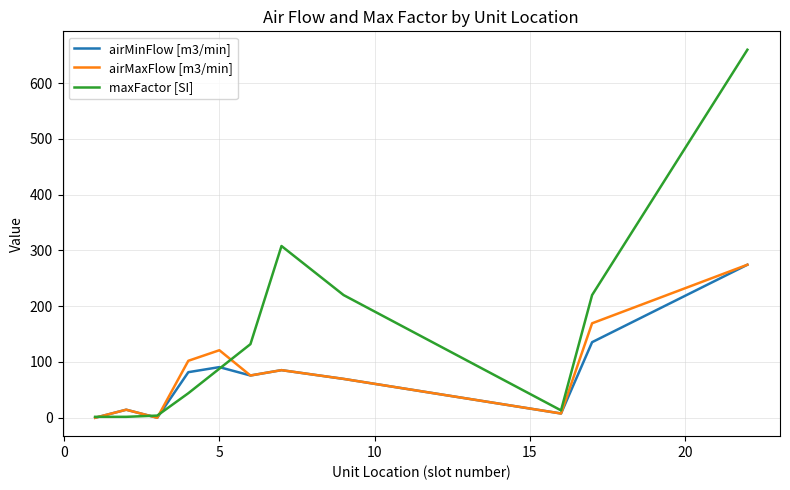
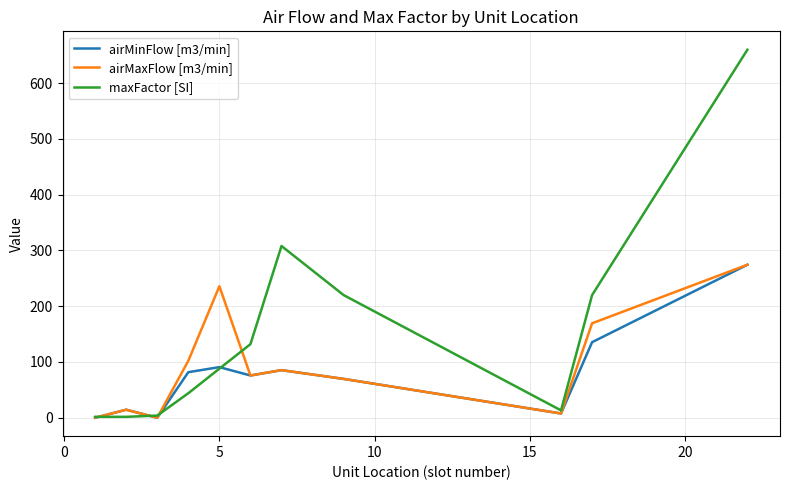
  {
    "airMaxFlow [m3/min]": {
-     "5": 120
+     "5": 240
    }
  }
